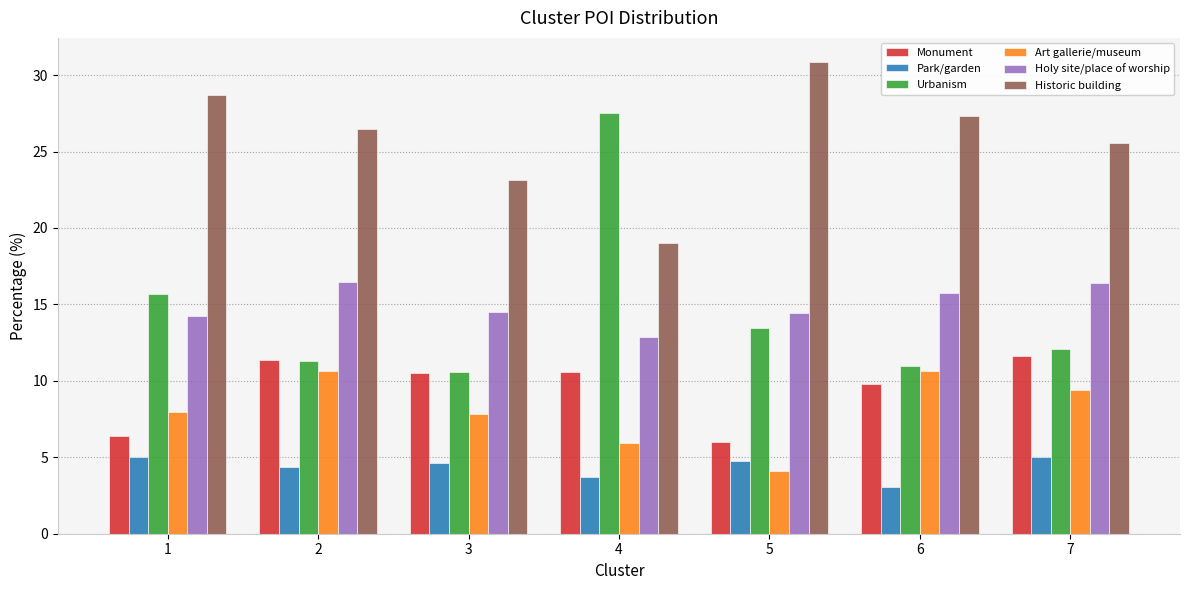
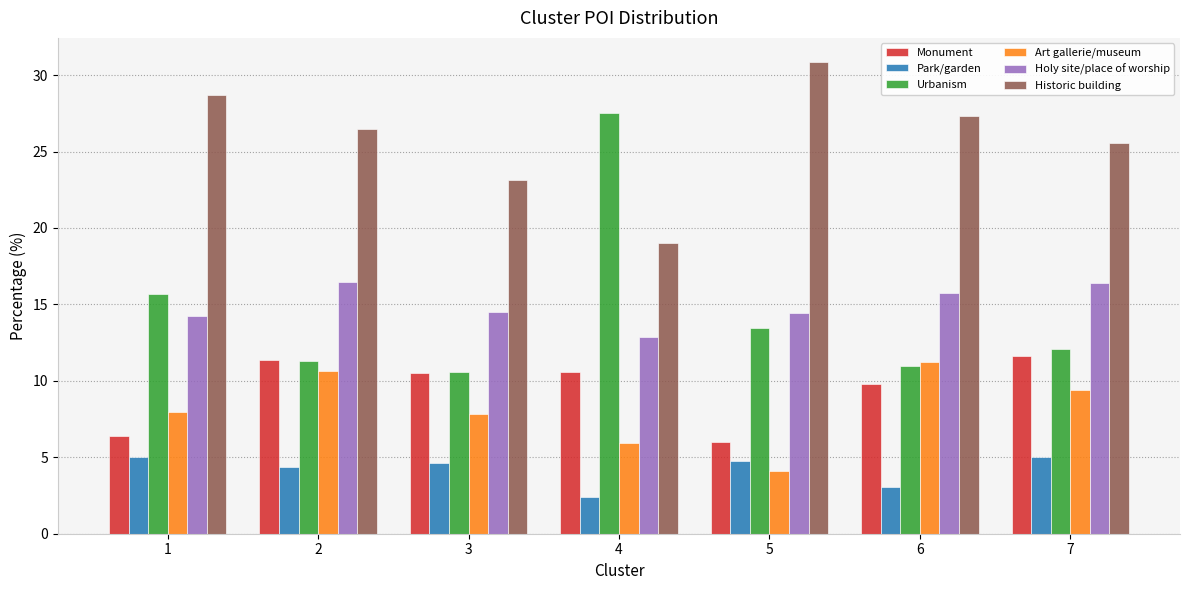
  {
    "Monument": {
      "1": 6.4,
      "2": 11.4,
      "3": 10.5,
      "4": 10.6,
      "5": 6.0,
      "6": 9.8,
      "7": 11.6
    },
    "Park/garden": {
      "1": 5.0,
      "2": 4.4,
      "3": 4.6,
-     "4": 3.7,
+     "4": 2.4,
      "5": 4.8,
      "6": 3.1,
      "7": 5.0
    },
    "Urbanism": {
      "1": 15.7,
      "2": 11.3,
      "3": 10.6,
      "4": 27.5,
      "5": 13.4,
      "6": 10.9,
      "7": 12.1
    },
    "Art gallerie/museum": {
      "1": 8.0,
      "2": 10.6,
      "3": 7.9,
      "4": 5.9,
      "5": 4.1,
-     "6": 10.7,
+     "6": 11.3,
      "7": 9.4
    },
    "Holy site/place of worship": {
      "1": 14.2,
      "2": 16.5,
      "3": 14.5,
      "4": 12.9,
      "5": 14.4,
      "6": 15.7,
      "7": 16.4
    },
    "Historic building": {
      "1": 28.7,
      "2": 26.5,
      "3": 23.1,
      "4": 19.0,
      "5": 30.9,
      "6": 27.3,
      "7": 25.6
    }
  }
